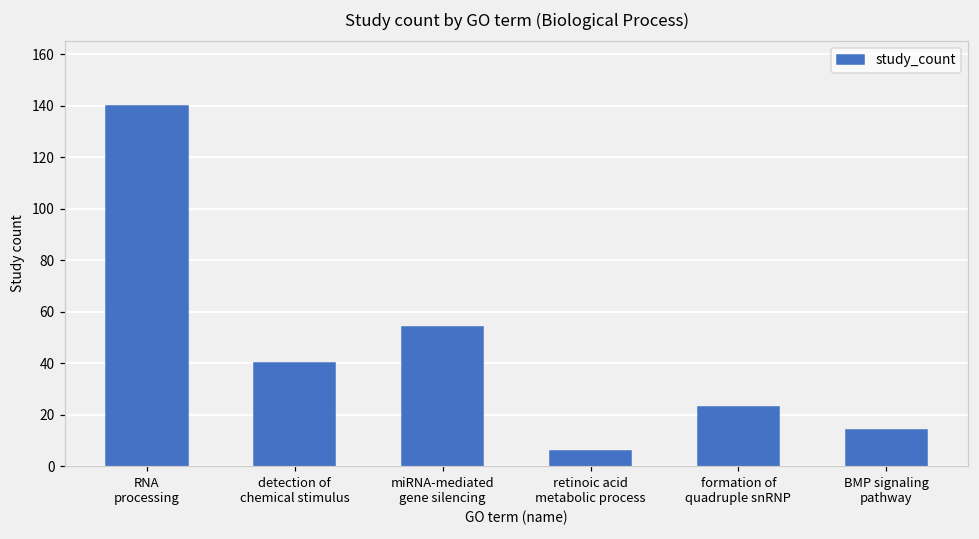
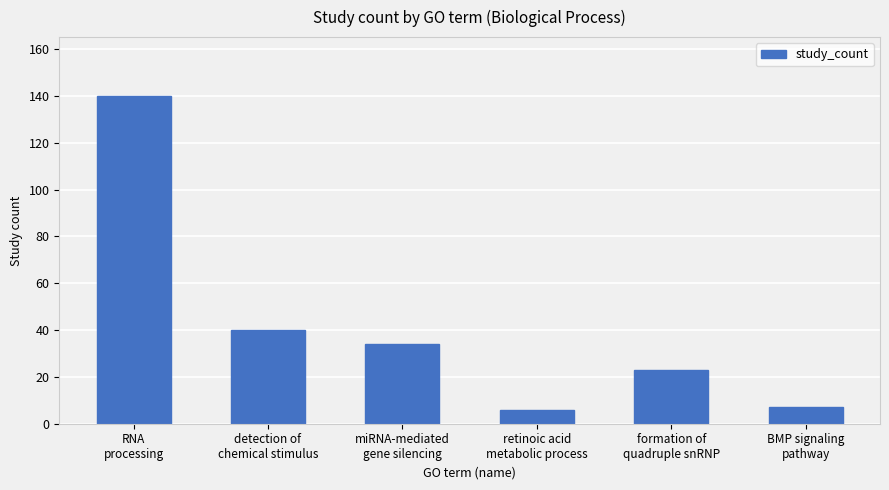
  {
    "RNA processing": 140,
    "detection of chemical stimulus": 40,
-   "miRNA-mediated gene silencing": 54,
+   "miRNA-mediated gene silencing": 34,
    "retinoic acid metabolic process": 6,
    "formation of quadruple snRNP": 23,
-   "BMP signaling pathway": 14
+   "BMP signaling pathway": 7
  }
